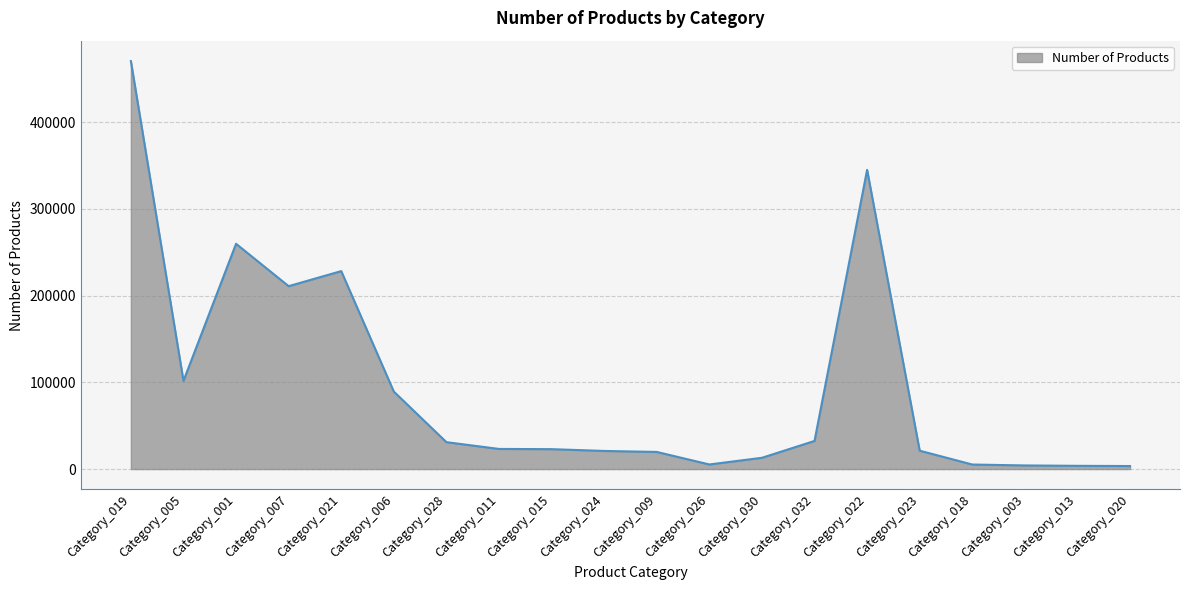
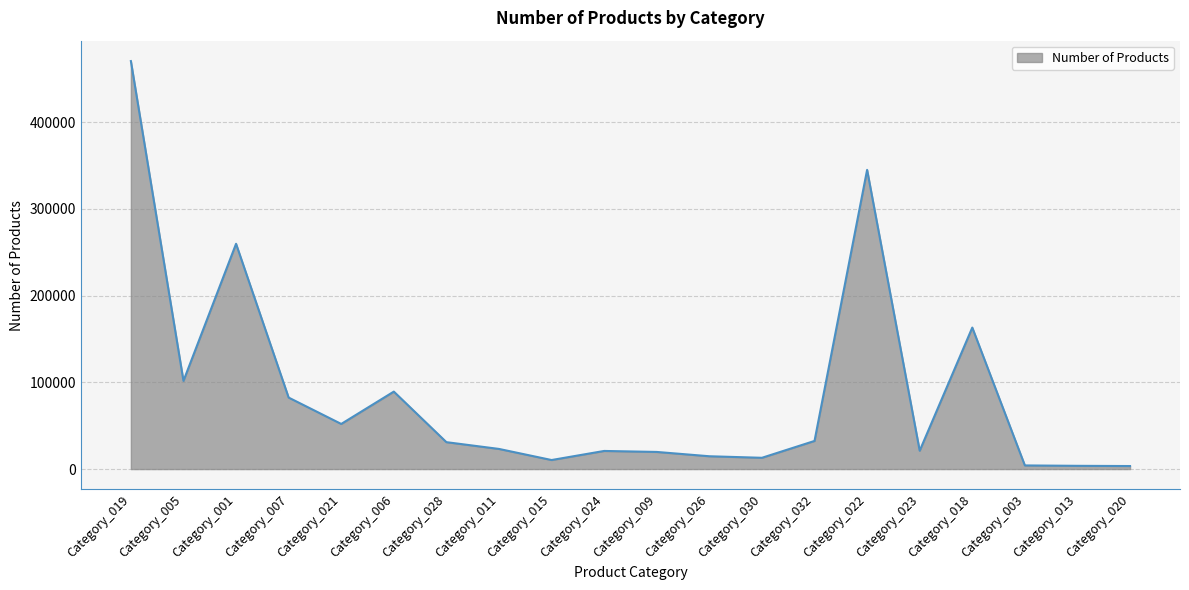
  {
    "Category_019": 470000,
    "Category_005": 100000,
    "Category_001": 260000,
-   "Category_007": 210000,
-   "Category_021": 230000,
+   "Category_007": 80000,
+   "Category_021": 50000,
    "Category_006": 90000,
    "Category_028": 30000,
    "Category_011": 20000,
-   "Category_015": 20000,
+   "Category_015": 10000,
    "Category_024": 20000,
    "Category_009": 20000,
-   "Category_026": 5000,
+   "Category_026": 15000,
    "Category_030": 10000,
    "Category_032": 30000,
    "Category_022": 340000,
    "Category_023": 20000,
-   "Category_018": 10000,
+   "Category_018": 160000,
    "Category_003": 0,
    "Category_013": 0,
    "Category_020": 0
  }
